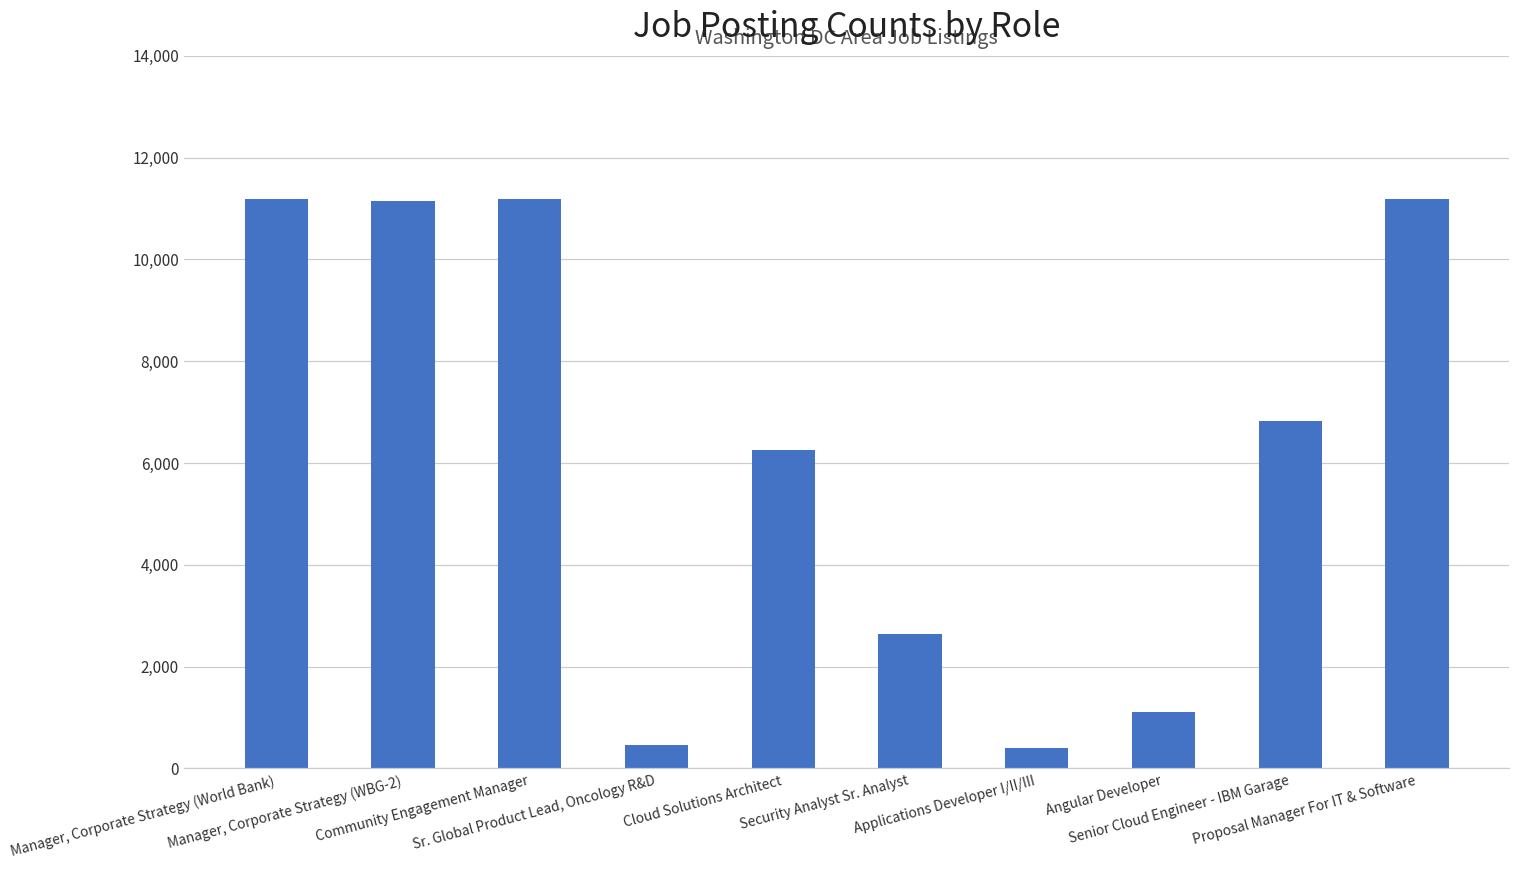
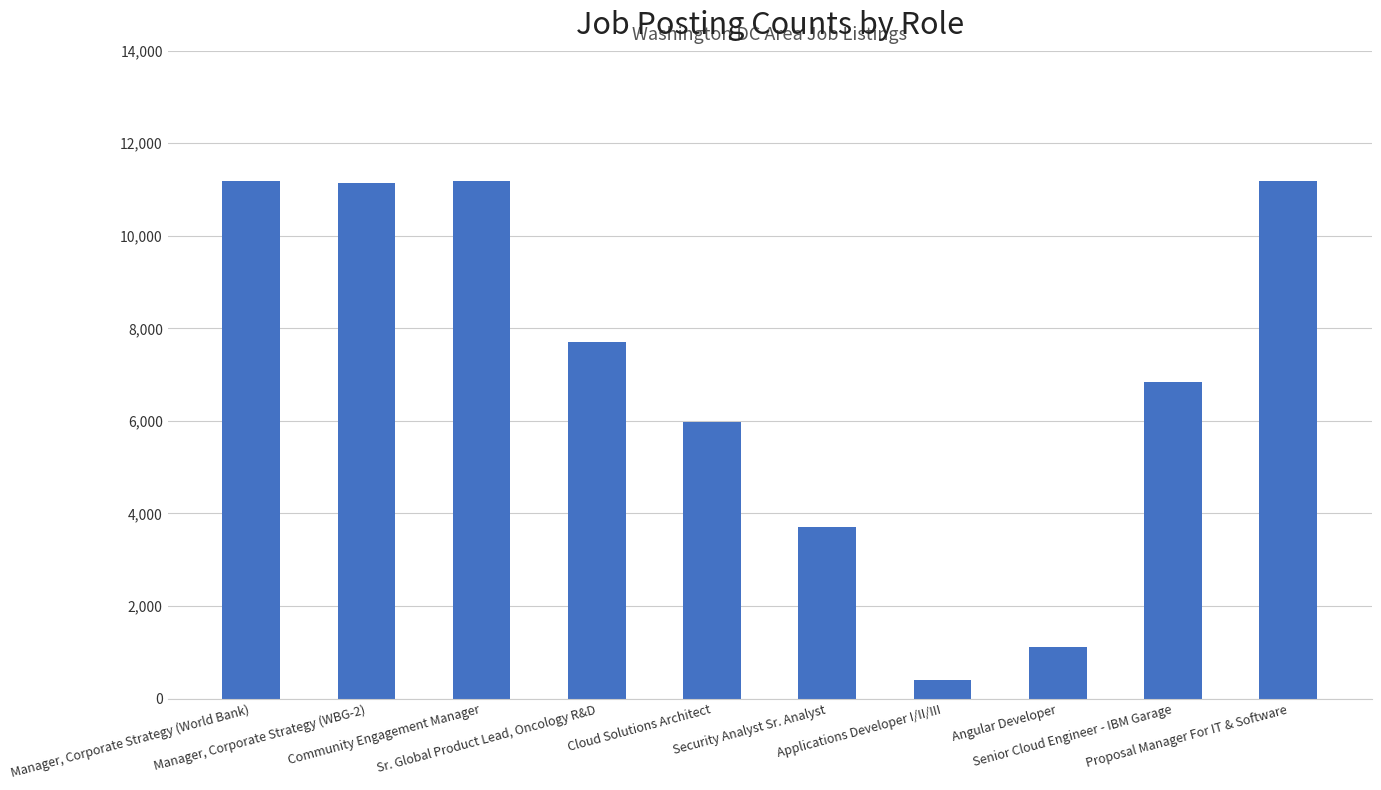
  {
    "Manager, Corporate Strategy (World Bank)": "11,200",
    "Manager, Corporate Strategy (WBG-2)": "11,100",
    "Community Engagement Manager": "11,200",
-   "Sr. Global Product Lead, Oncology R&D": "500",
-   "Cloud Solutions Architect": "6,300",
-   "Security Analyst Sr. Analyst": "2,600",
+   "Sr. Global Product Lead, Oncology R&D": "7,700",
+   "Cloud Solutions Architect": "6,000",
+   "Security Analyst Sr. Analyst": "3,700",
    "Applications Developer I/II/III": "400",
    "Angular Developer": "1,100",
    "Senior Cloud Engineer - IBM Garage": "6,800",
    "Proposal Manager For IT & Software": "11,200"
  }
